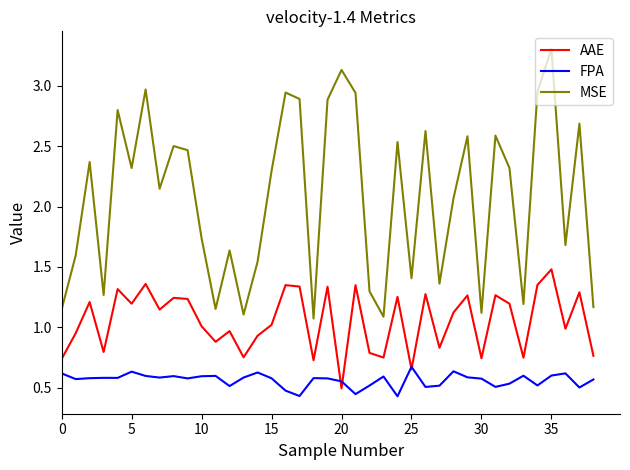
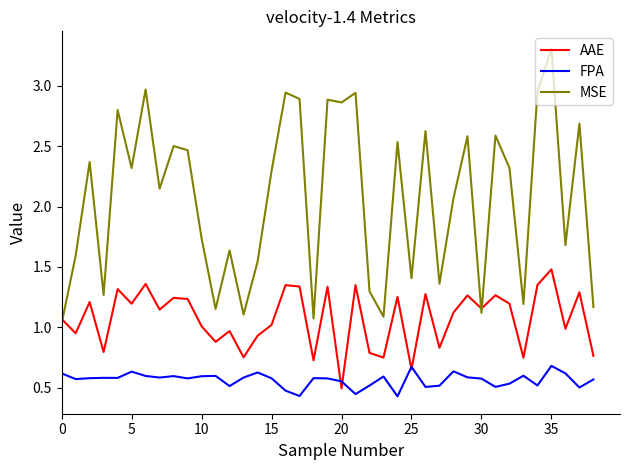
  {
    "AAE": {
-     "0": 0.74,
+     "0": 1.07,
      "5": 1.19,
      "10": 1.01,
      "15": 1.02,
      "20": 0.49,
-     "30": 0.74,
+     "30": 1.15,
      "35": 1.48
    },
    "FPA": {
      "0": 0.62,
      "5": 0.63,
      "10": 0.59,
      "15": 0.58,
      "20": 0.55,
      "30": 0.57,
-     "35": 0.60
+     "35": 0.68
    },
    "MSE": {
-     "0": 1.15,
+     "0": 1.03,
      "5": 2.32,
      "10": 1.74,
      "15": 2.29,
-     "20": 3.13,
+     "20": 2.86,
      "25": 1.41,
      "30": 1.12
    }
  }
